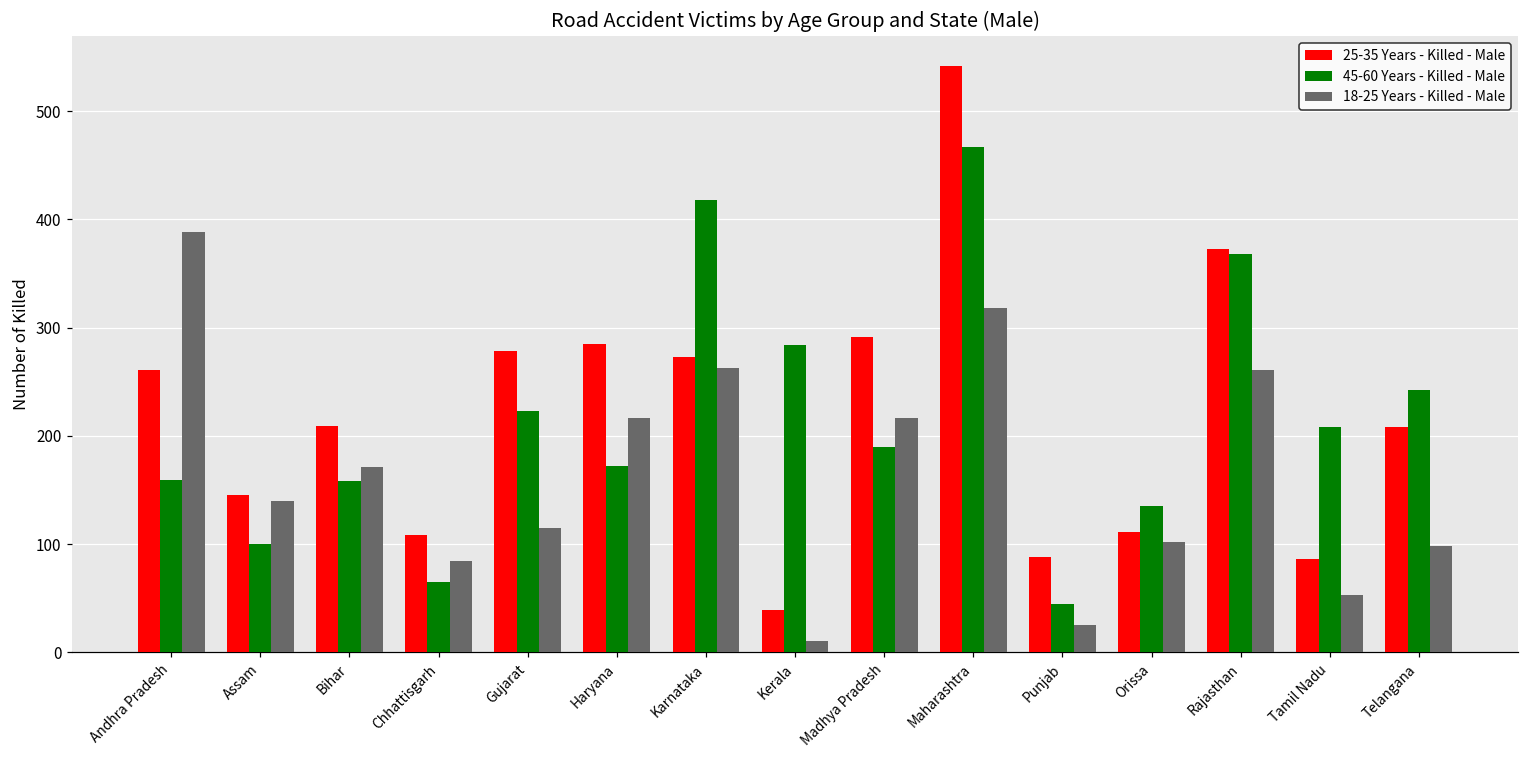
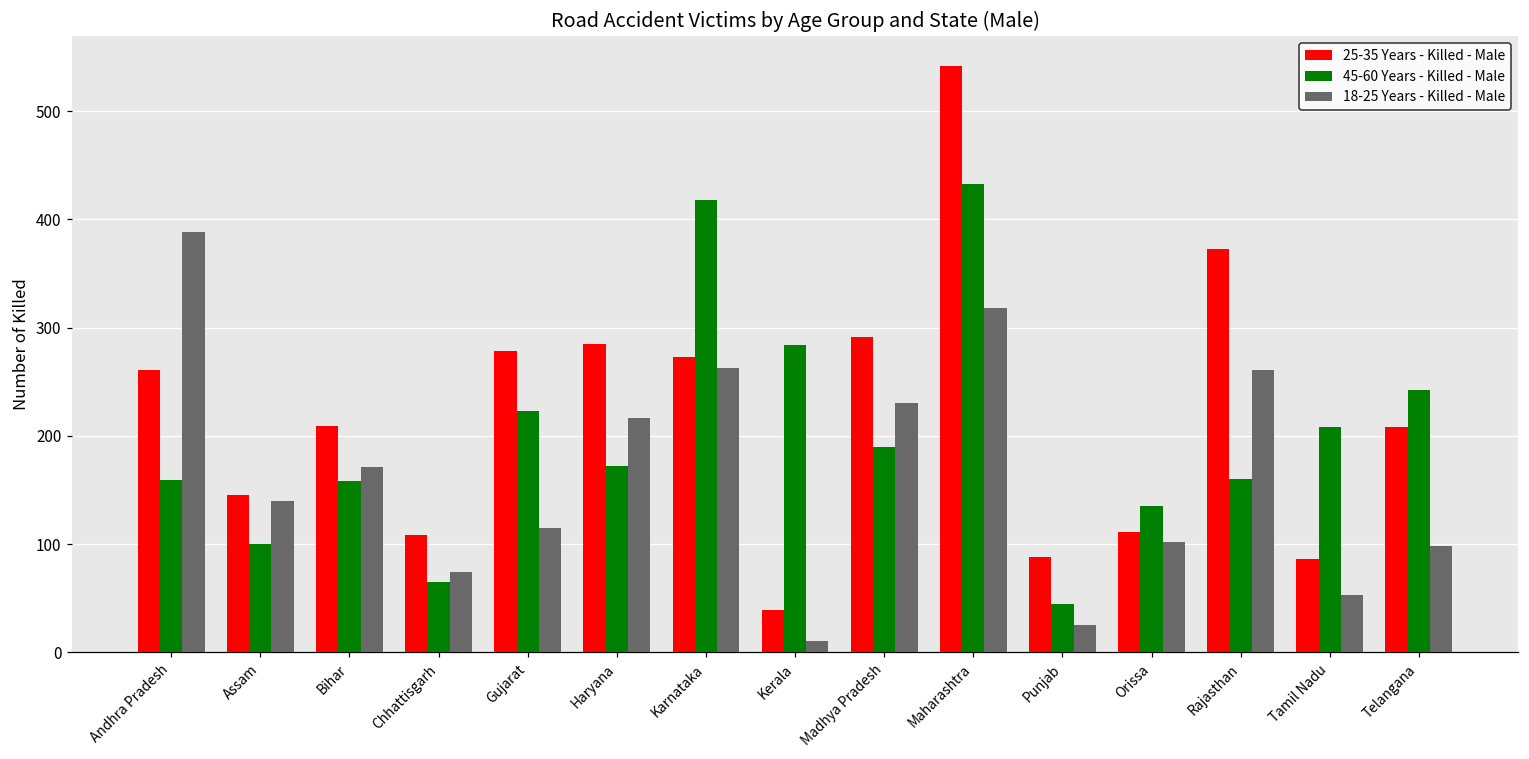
  {
    "25-35 Years - Killed - Male": {
      "Andhra Pradesh": 260,
      "Assam": 150,
      "Bihar": 210,
      "Chhattisgarh": 110,
      "Gujarat": 280,
      "Haryana": 290,
      "Karnataka": 270,
      "Kerala": 40,
      "Madhya Pradesh": 290,
      "Maharashtra": 540,
      "Punjab": 90,
      "Orissa": 110,
      "Rajasthan": 370,
      "Tamil Nadu": 90,
      "Telangana": 210
    },
    "45-60 Years - Killed - Male": {
      "Andhra Pradesh": 160,
      "Assam": 100,
      "Bihar": 160,
      "Chhattisgarh": 70,
      "Gujarat": 220,
      "Haryana": 170,
      "Karnataka": 420,
      "Kerala": 280,
      "Madhya Pradesh": 190,
-     "Maharashtra": 470,
+     "Maharashtra": 430,
      "Punjab": 50,
      "Orissa": 140,
-     "Rajasthan": 370,
+     "Rajasthan": 160,
      "Tamil Nadu": 210,
      "Telangana": 240
    },
    "18-25 Years - Killed - Male": {
      "Andhra Pradesh": 390,
      "Assam": 140,
      "Bihar": 170,
-     "Chhattisgarh": 80,
+     "Chhattisgarh": 70,
      "Gujarat": 120,
      "Haryana": 220,
      "Karnataka": 260,
      "Kerala": 10,
-     "Madhya Pradesh": 220,
+     "Madhya Pradesh": 230,
      "Maharashtra": 320,
      "Punjab": 30,
      "Orissa": 100,
      "Rajasthan": 260,
      "Tamil Nadu": 50,
      "Telangana": 100
    }
  }
